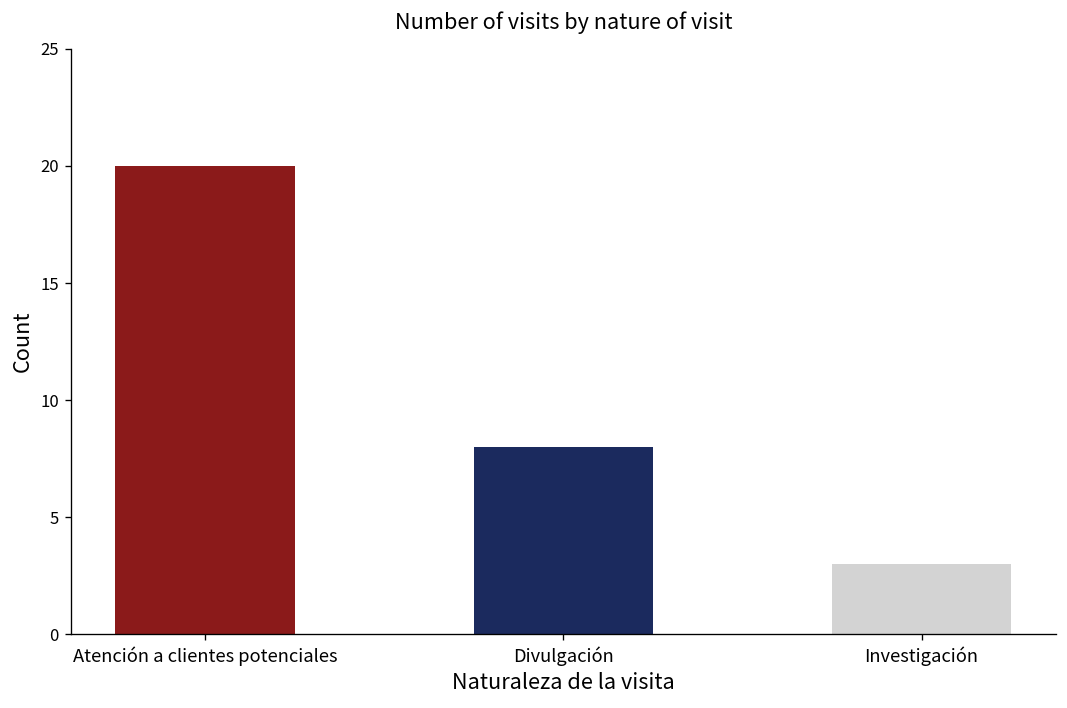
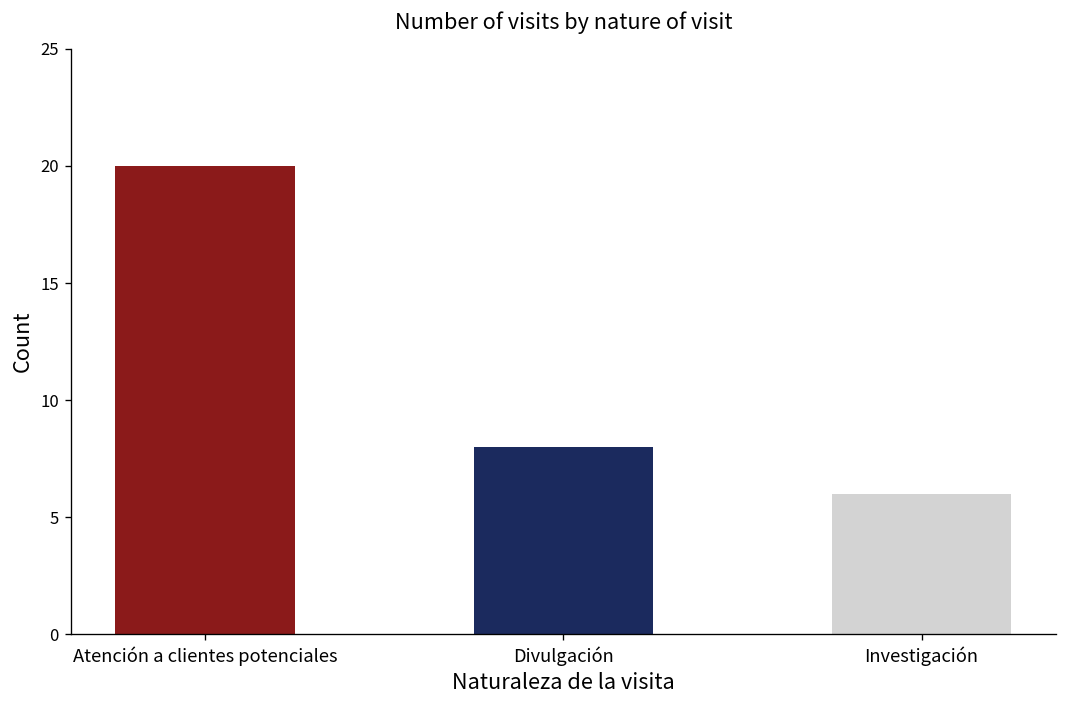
  {
    "Atención a clientes potenciales": 20,
    "Divulgación": 8,
-   "Investigación": 3
+   "Investigación": 6
  }
